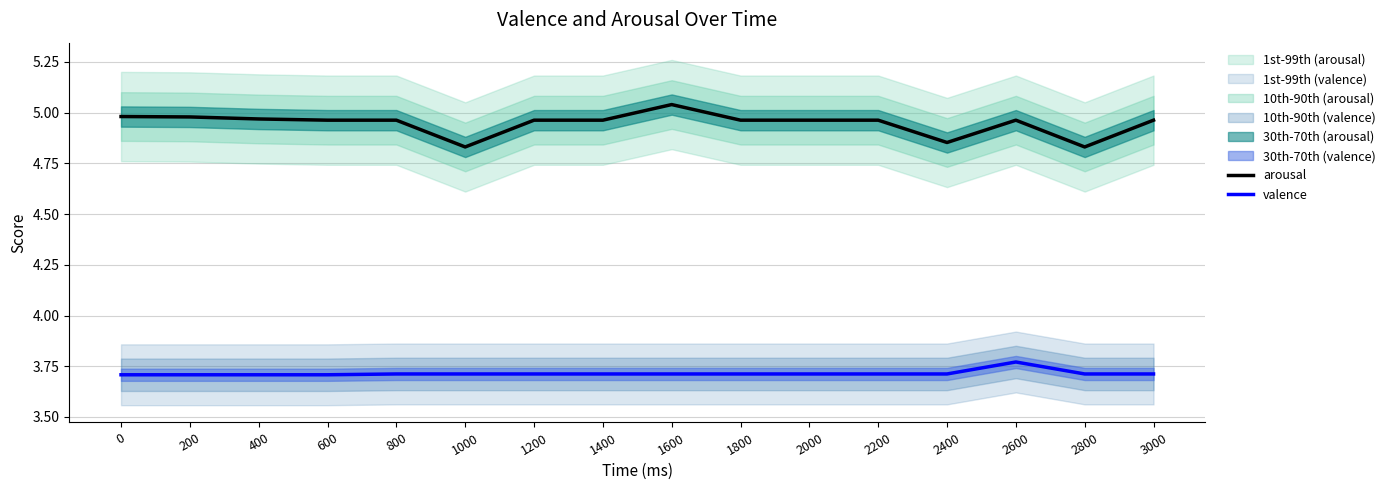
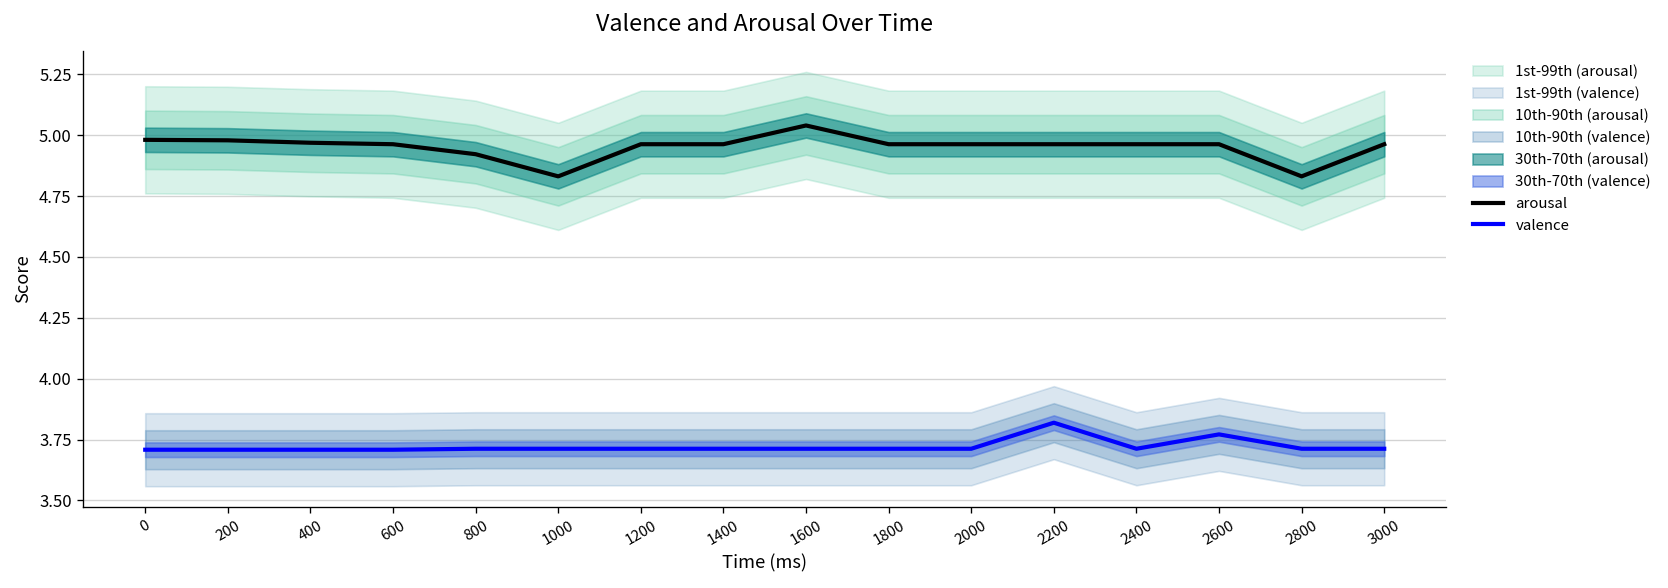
  {
    "arousal": {
      "0": 4.98,
      "200": 4.98,
      "400": 4.97,
      "600": 4.96,
-     "800": 4.96,
+     "800": 4.92,
      "1000": 4.83,
      "1200": 4.96,
      "1400": 4.96,
      "1600": 5.04,
      "1800": 4.96,
      "2000": 4.96,
      "2200": 4.96,
-     "2400": 4.85,
+     "2400": 4.96,
      "2600": 4.96,
      "2800": 4.83,
      "3000": 4.96
    },
    "valence": {
      "0": 3.71,
      "200": 3.71,
      "400": 3.71,
      "600": 3.71,
      "800": 3.71,
      "1000": 3.71,
      "1200": 3.71,
      "1400": 3.71,
      "1600": 3.71,
      "1800": 3.71,
      "2000": 3.71,
-     "2200": 3.71,
+     "2200": 3.82,
      "2400": 3.71,
      "2600": 3.77,
      "2800": 3.71,
      "3000": 3.71
    }
  }
